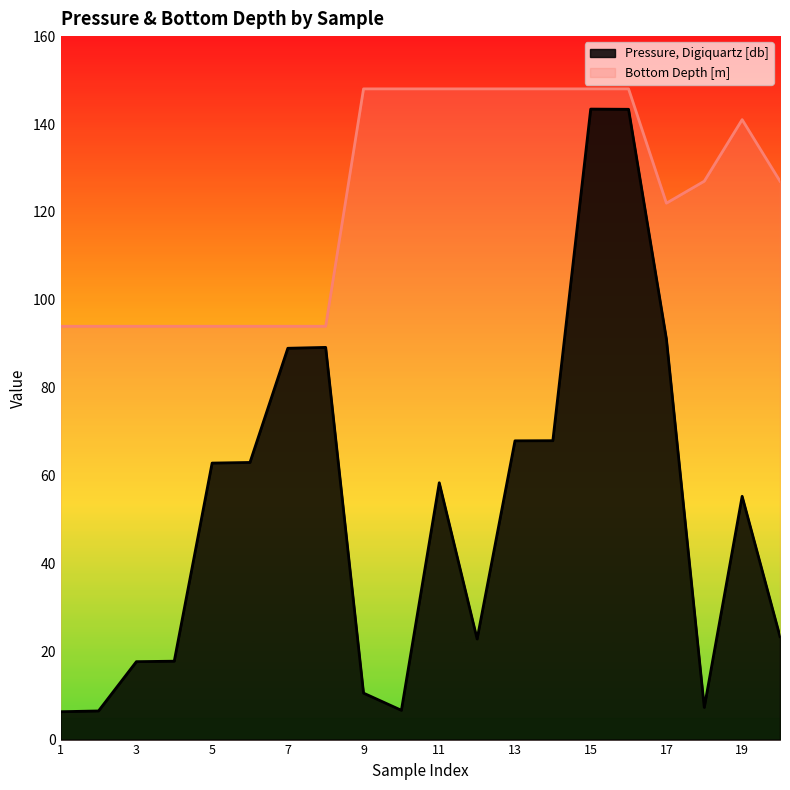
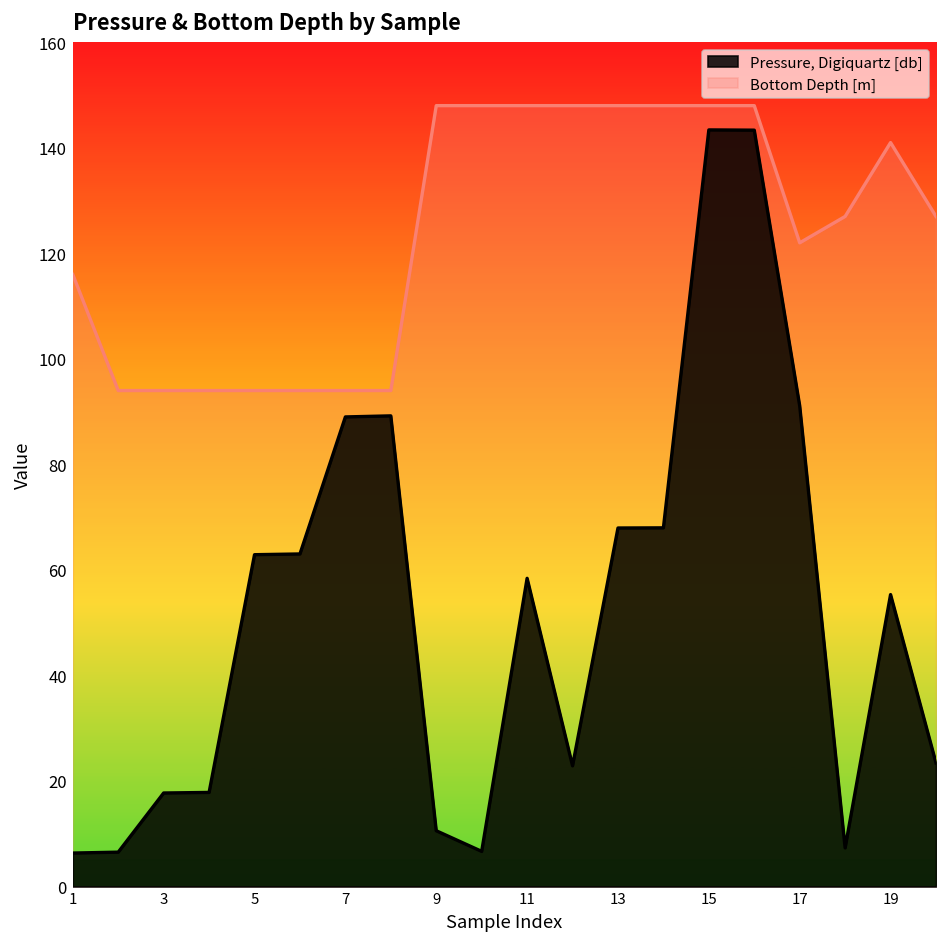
  {
    "Pressure, Digiquartz [db]": {
      "1": 6,
      "3": 18,
      "5": 63,
      "7": 89,
      "9": 11,
      "11": 58,
      "13": 68,
      "15": 143,
      "17": 91,
      "19": 55
    },
    "Bottom Depth [m]": {
-     "1": 94,
+     "1": 116,
      "3": 94,
      "5": 94,
      "7": 94,
      "9": 148,
      "11": 148,
      "13": 148,
      "15": 148,
      "17": 122,
      "19": 141
    }
  }
